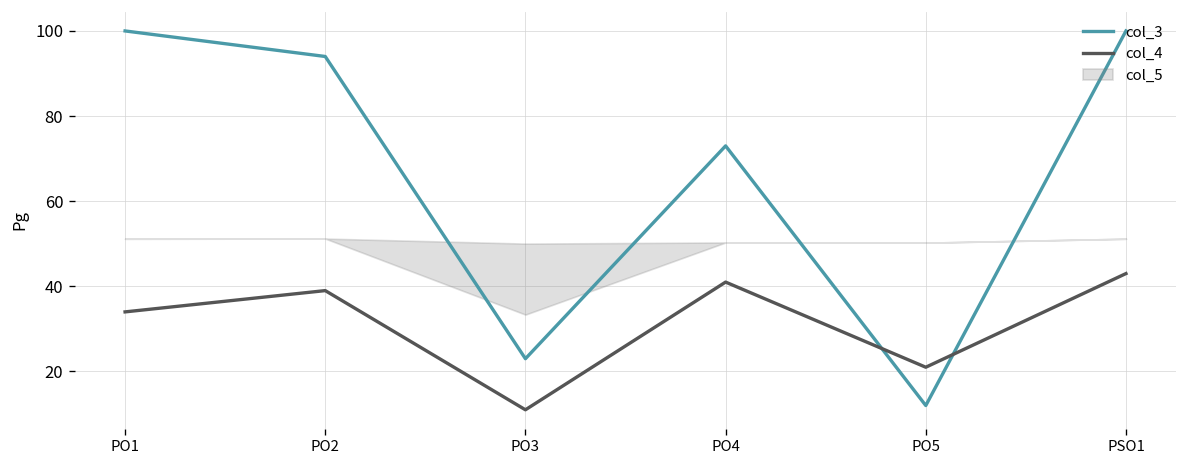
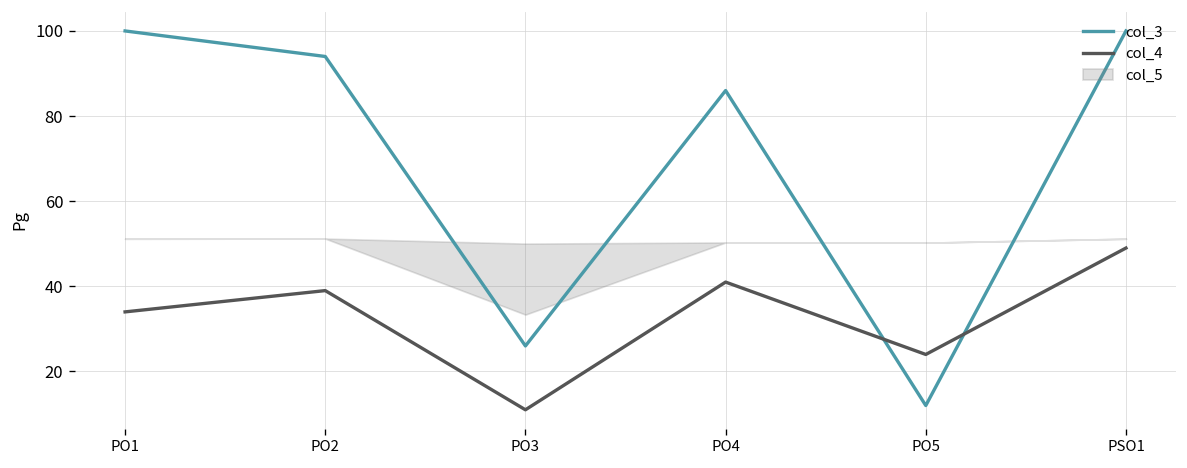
  {
    "col_3": {
      "PO1": 100,
      "PO2": 94,
-     "PO3": 23,
-     "PO4": 73,
+     "PO3": 26,
+     "PO4": 86,
      "PO5": 12,
      "PSO1": 100
    },
    "col_4": {
      "PO1": 34,
      "PO2": 39,
      "PO3": 11,
      "PO4": 41,
-     "PO5": 21,
-     "PSO1": 43
+     "PO5": 24,
+     "PSO1": 49
    }
  }
